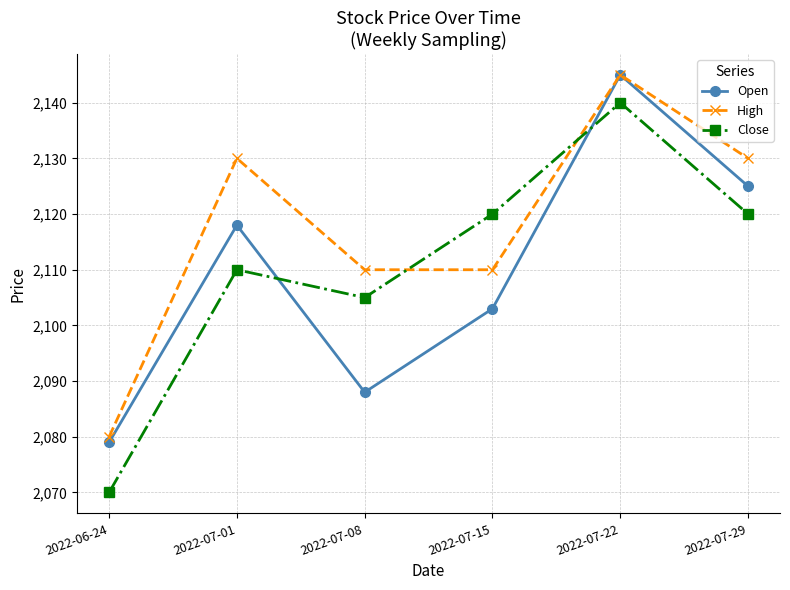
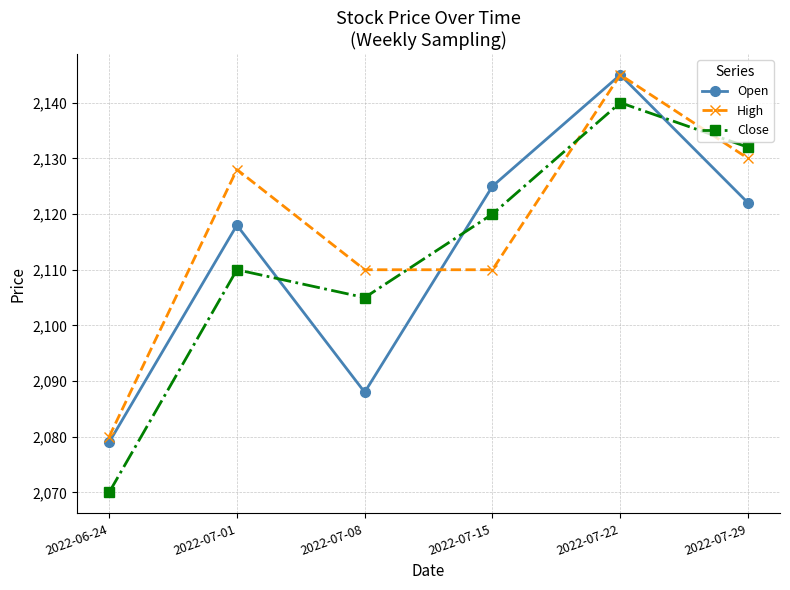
  {
    "Open": {
      "2022-06-24": "2,079",
      "2022-07-01": "2,118",
      "2022-07-08": "2,088",
-     "2022-07-15": "2,103",
-     "2022-07-29": "2,125"
+     "2022-07-15": "2,125",
+     "2022-07-29": "2,122"
    },
    "High": {
      "2022-06-24": "2,080",
-     "2022-07-01": "2,130",
+     "2022-07-01": "2,128",
      "2022-07-08": "2,110",
      "2022-07-15": "2,110",
      "2022-07-29": "2,130"
    },
    "Close": {
      "2022-06-24": "2,070",
      "2022-07-01": "2,110",
      "2022-07-08": "2,105",
      "2022-07-15": "2,120",
      "2022-07-22": "2,140",
-     "2022-07-29": "2,120"
+     "2022-07-29": "2,132"
    }
  }
